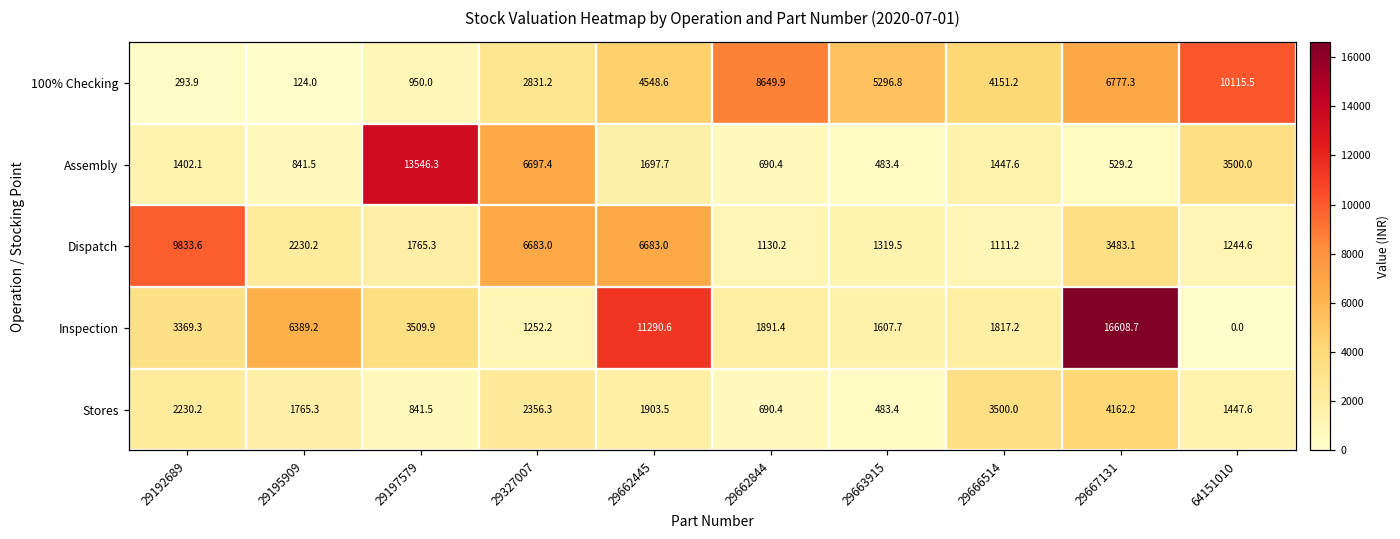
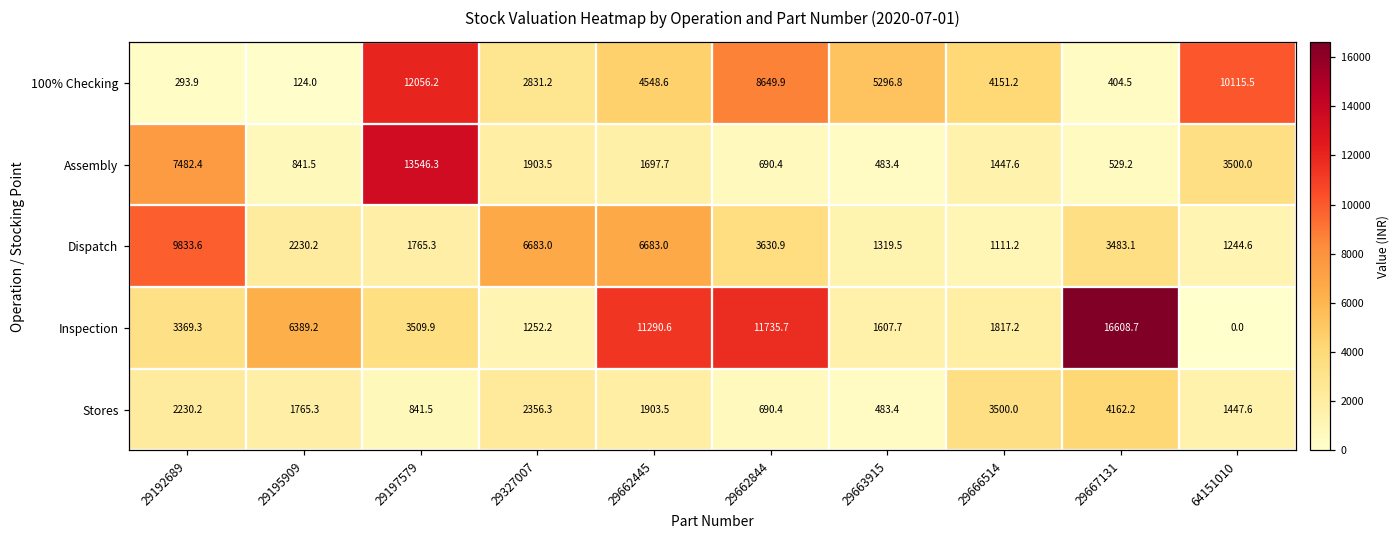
  {
    "100% Checking": {
      "29192689": 293.9,
      "29195909": 124.0,
-     "29197579": 950.0,
+     "29197579": 12056.2,
      "29327007": 2831.2,
      "29662445": 4548.6,
      "29662844": 8649.9,
      "29663915": 5296.8,
      "29666514": 4151.2,
-     "29667131": 6777.3,
+     "29667131": 404.5,
      "64151010": 10115.5
    },
    "Assembly": {
-     "29192689": 1402.1,
+     "29192689": 7482.4,
      "29195909": 841.5,
      "29197579": 13546.3,
-     "29327007": 6697.4,
+     "29327007": 1903.5,
      "29662445": 1697.7,
      "29662844": 690.4,
      "29663915": 483.4,
      "29666514": 1447.6,
      "29667131": 529.2,
      "64151010": 3500.0
    },
    "Dispatch": {
      "29192689": 9833.6,
      "29195909": 2230.2,
      "29197579": 1765.3,
      "29327007": 6683.0,
      "29662445": 6683.0,
-     "29662844": 1130.2,
+     "29662844": 3630.9,
      "29663915": 1319.5,
      "29666514": 1111.2,
      "29667131": 3483.1,
      "64151010": 1244.6
    },
    "Inspection": {
      "29192689": 3369.3,
      "29195909": 6389.2,
      "29197579": 3509.9,
      "29327007": 1252.2,
      "29662445": 11290.6,
-     "29662844": 1891.4,
+     "29662844": 11735.7,
      "29663915": 1607.7,
      "29666514": 1817.2,
      "29667131": 16608.7,
      "64151010": 0.0
    },
    "Stores": {
      "29192689": 2230.2,
      "29195909": 1765.3,
      "29197579": 841.5,
      "29327007": 2356.3,
      "29662445": 1903.5,
      "29662844": 690.4,
      "29663915": 483.4,
      "29666514": 3500.0,
      "29667131": 4162.2,
      "64151010": 1447.6
    }
  }
